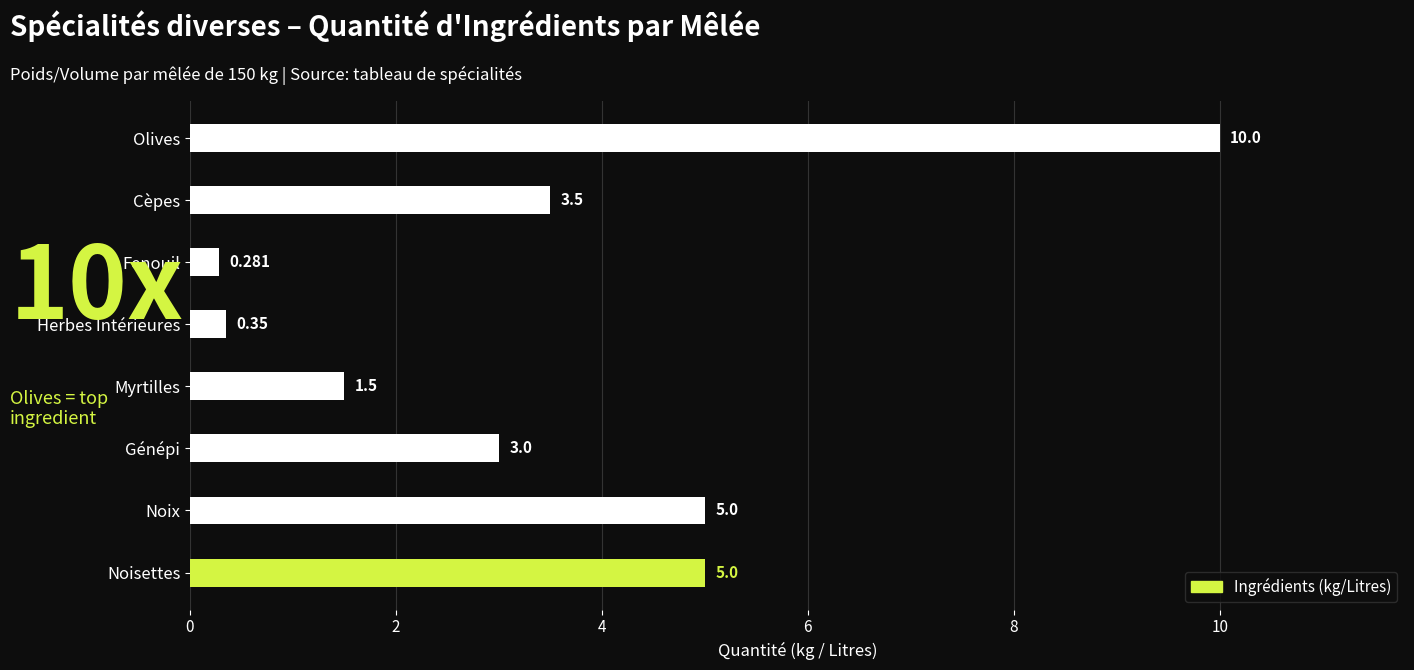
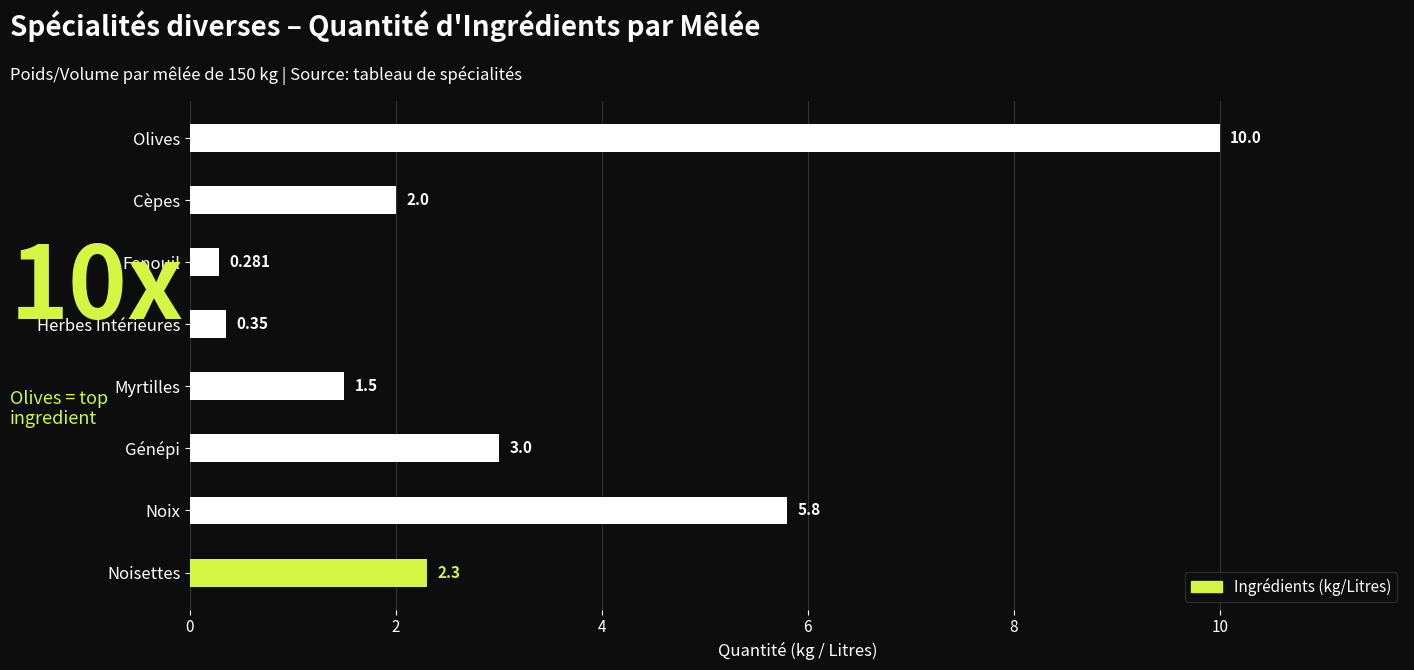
  {
    "Olives": 10.0,
-   "Cèpes": 3.5,
+   "Cèpes": 2.0,
    "Fenouil": 0.281,
    "Herbes Intérieures": 0.35,
    "Myrtilles": 1.5,
    "Génépi": 3.0,
-   "Noix": 5.0,
-   "Noisettes": 5.0
+   "Noix": 5.8,
+   "Noisettes": 2.3
  }
